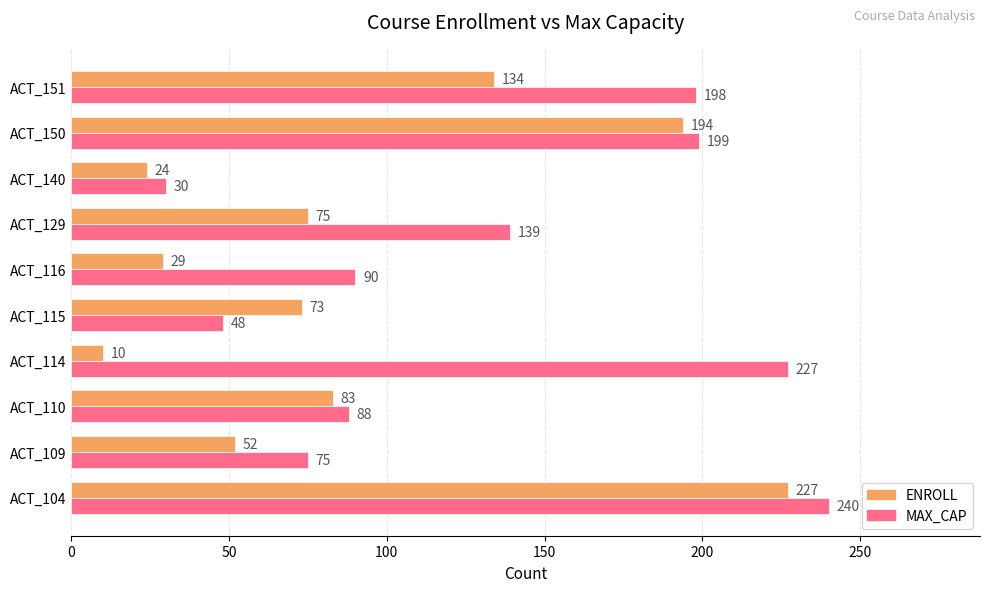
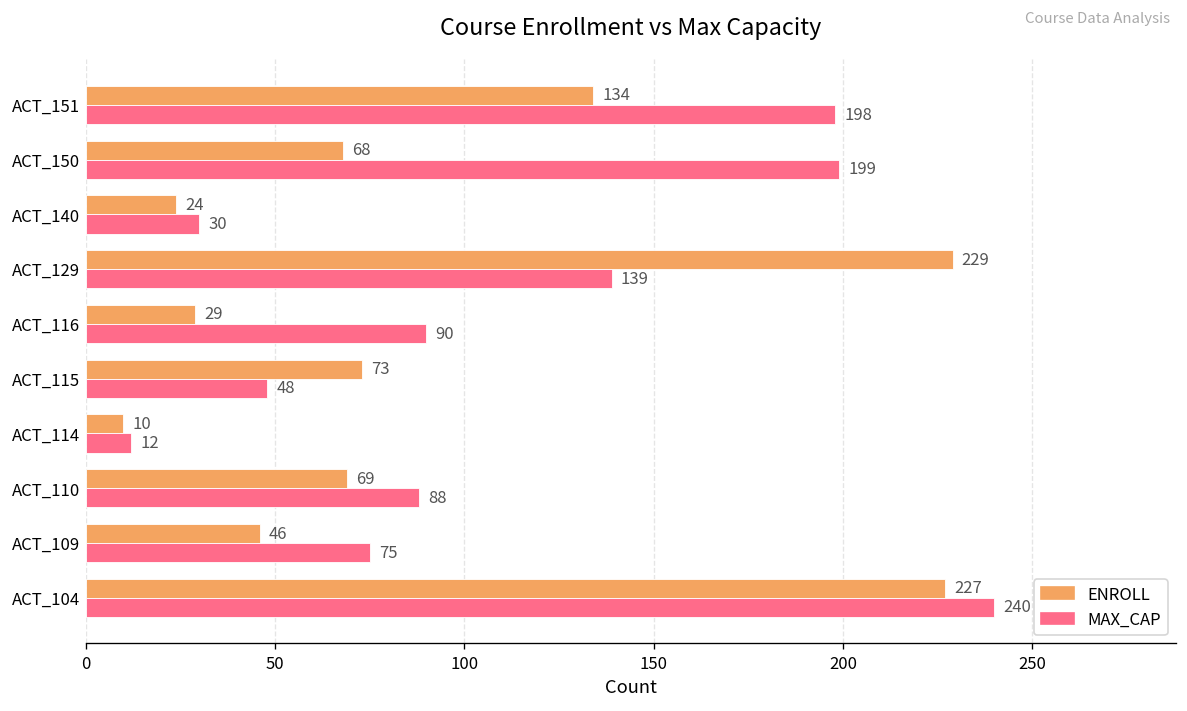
  {
    "ENROLL": {
      "ACT_151": 134,
-     "ACT_150": 194,
+     "ACT_150": 68,
      "ACT_140": 24,
-     "ACT_129": 75,
+     "ACT_129": 229,
      "ACT_116": 29,
      "ACT_115": 73,
      "ACT_114": 10,
-     "ACT_110": 83,
-     "ACT_109": 52,
+     "ACT_110": 69,
+     "ACT_109": 46,
      "ACT_104": 227
    },
    "MAX_CAP": {
      "ACT_151": 198,
      "ACT_150": 199,
      "ACT_140": 30,
      "ACT_129": 139,
      "ACT_116": 90,
      "ACT_115": 48,
-     "ACT_114": 227,
+     "ACT_114": 12,
      "ACT_110": 88,
      "ACT_109": 75,
      "ACT_104": 240
    }
  }
